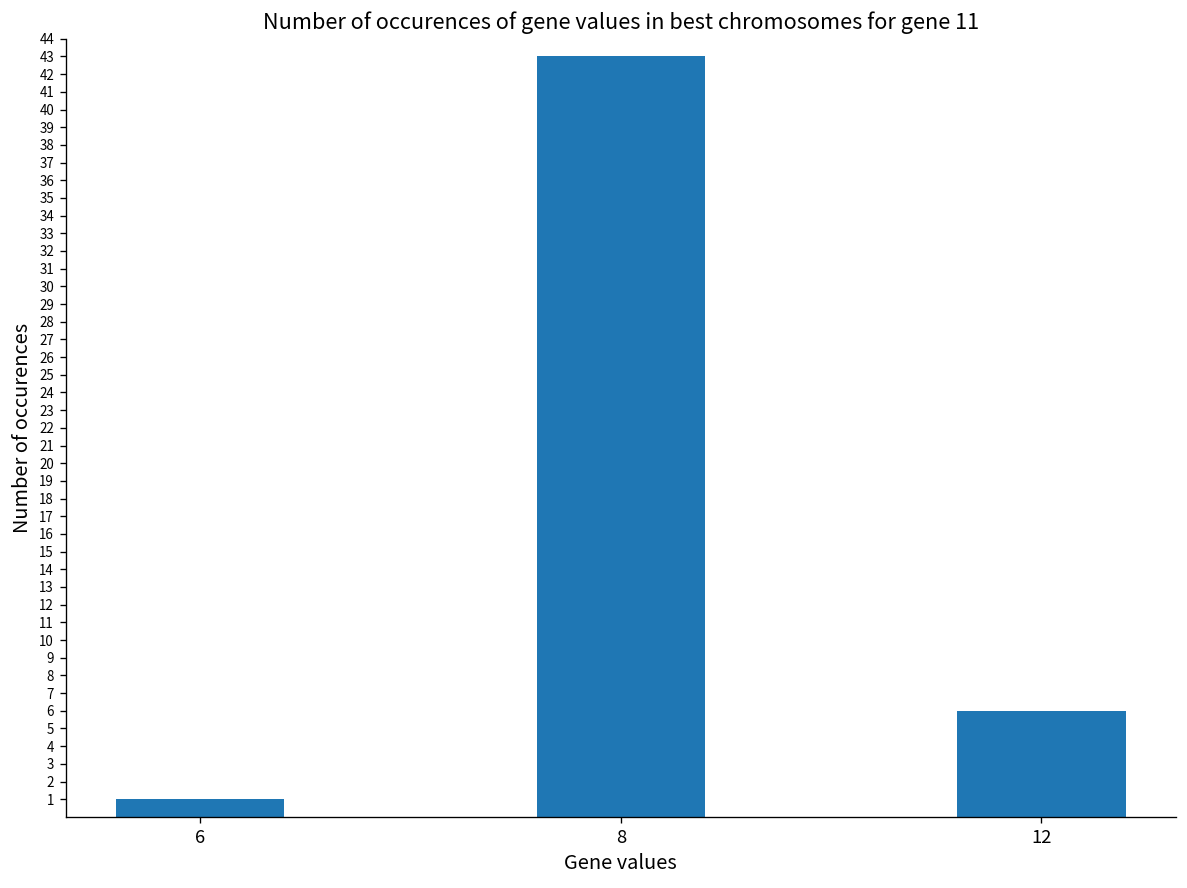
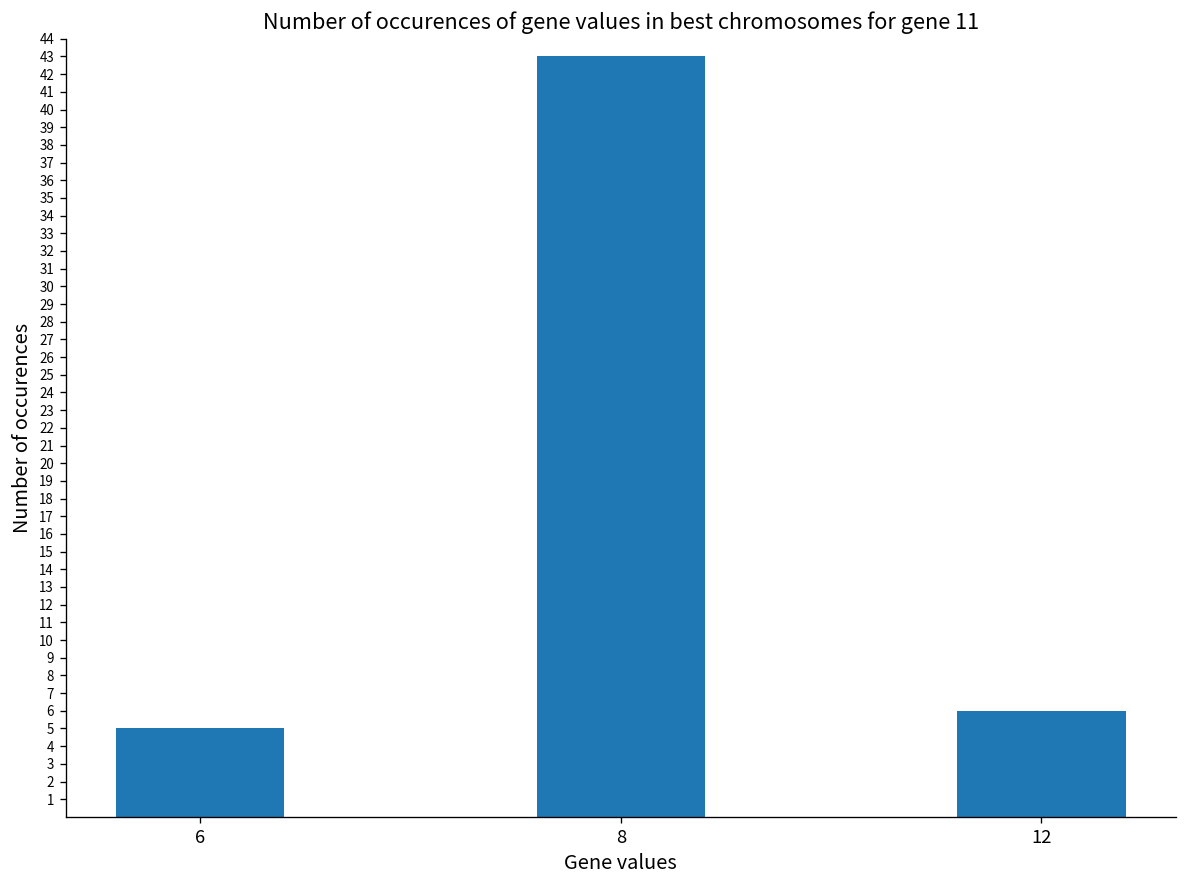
  {
-   "6": 1,
+   "6": 5,
    "8": 43,
    "12": 6
  }
